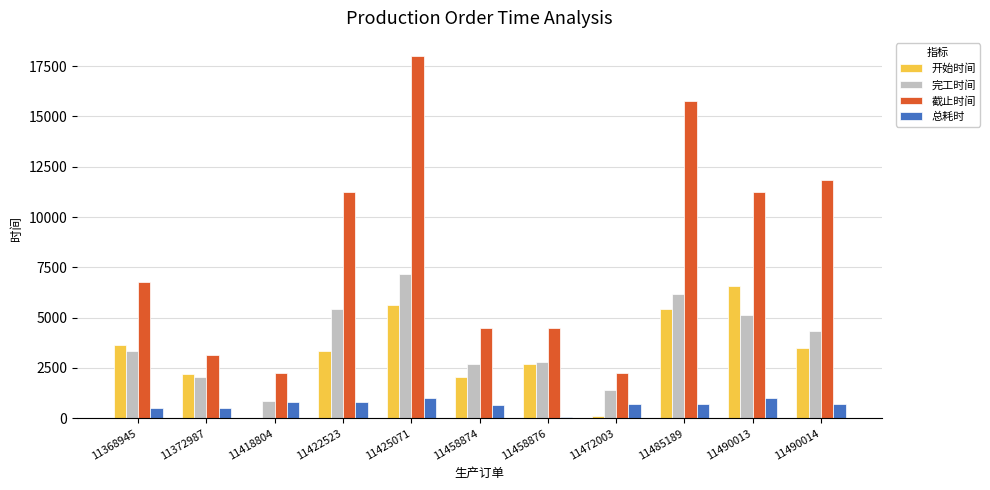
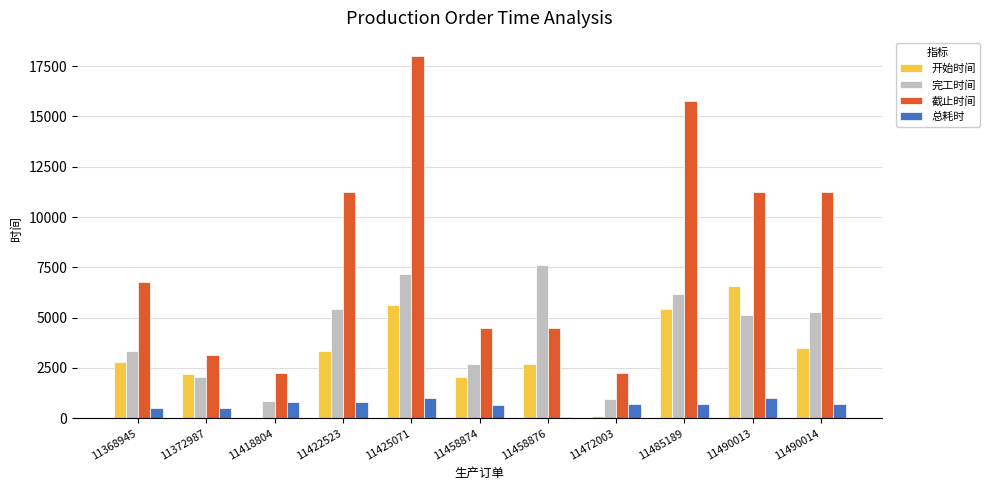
  {
    "开始时间": {
-     "11368945": 3600,
+     "11368945": 2800,
      "11372987": 2200,
      "11418804": 0,
      "11422523": 3300,
      "11425071": 5600,
      "11458874": 2100,
      "11458876": 2700,
      "11472003": 100,
      "11485189": 5400,
      "11490013": 6600,
      "11490014": 3500
    },
    "完工时间": {
      "11368945": 3300,
      "11372987": 2100,
      "11418804": 900,
      "11422523": 5400,
      "11425071": 7200,
      "11458874": 2700,
-     "11458876": 2800,
-     "11472003": 1400,
+     "11458876": 7600,
+     "11472003": 900,
      "11485189": 6200,
      "11490013": 5200,
-     "11490014": 4300
+     "11490014": 5300
    },
    "截止时间": {
      "11368945": 6800,
      "11372987": 3200,
      "11418804": 2300,
      "11422523": 11300,
      "11425071": 18000,
      "11458874": 4500,
      "11458876": 4500,
      "11472003": 2300,
      "11485189": 15800,
      "11490013": 11300,
-     "11490014": 11900
+     "11490014": 11300
    },
    "总耗时": {
      "11368945": 500,
      "11372987": 500,
      "11418804": 800,
      "11422523": 800,
      "11425071": 1000,
      "11458874": 600,
      "11472003": 700,
      "11485189": 700,
      "11490013": 1000,
      "11490014": 700
    }
  }
